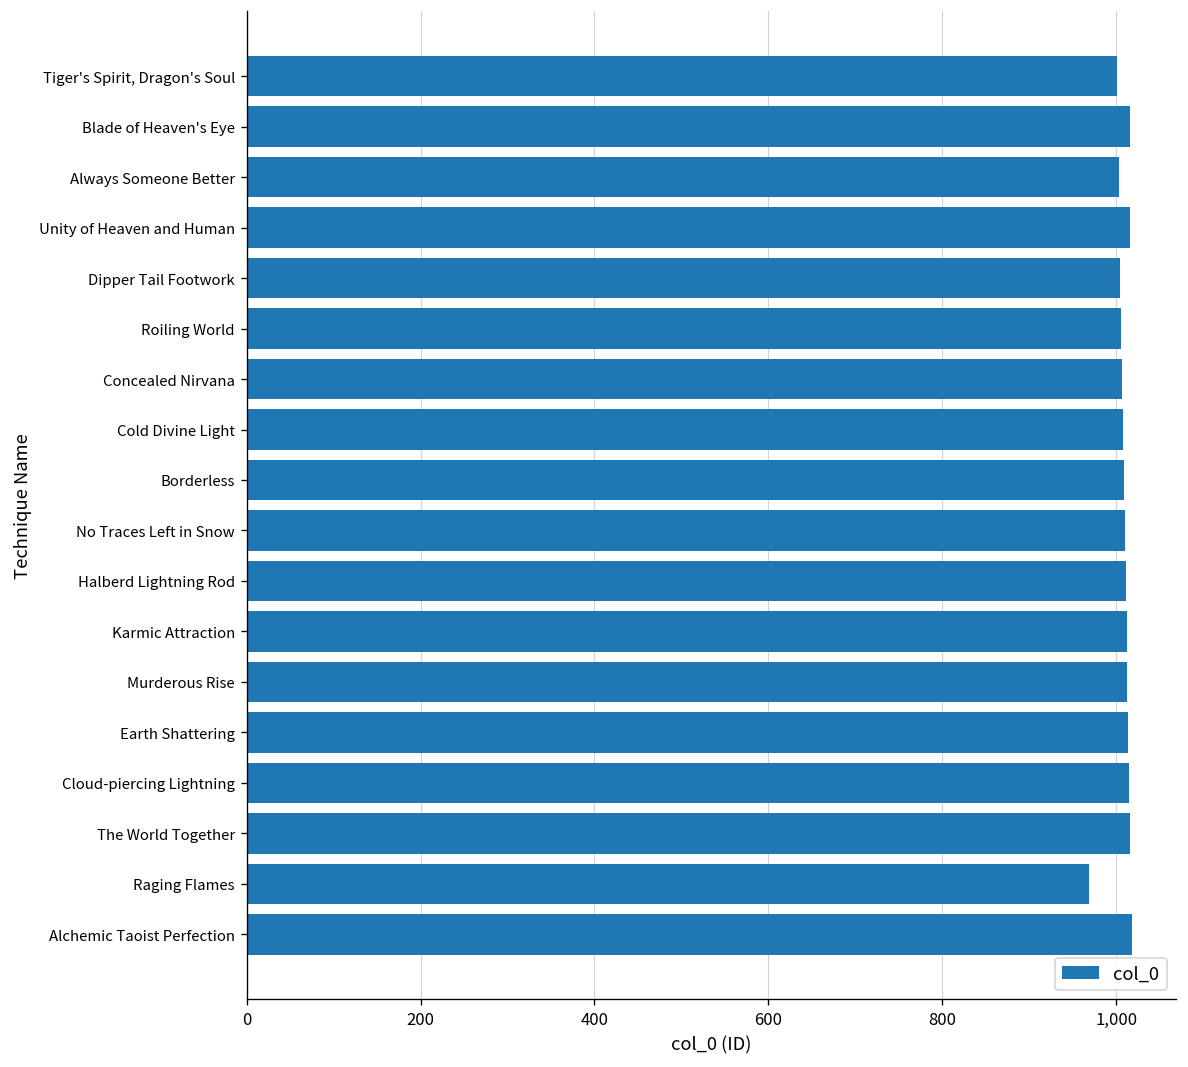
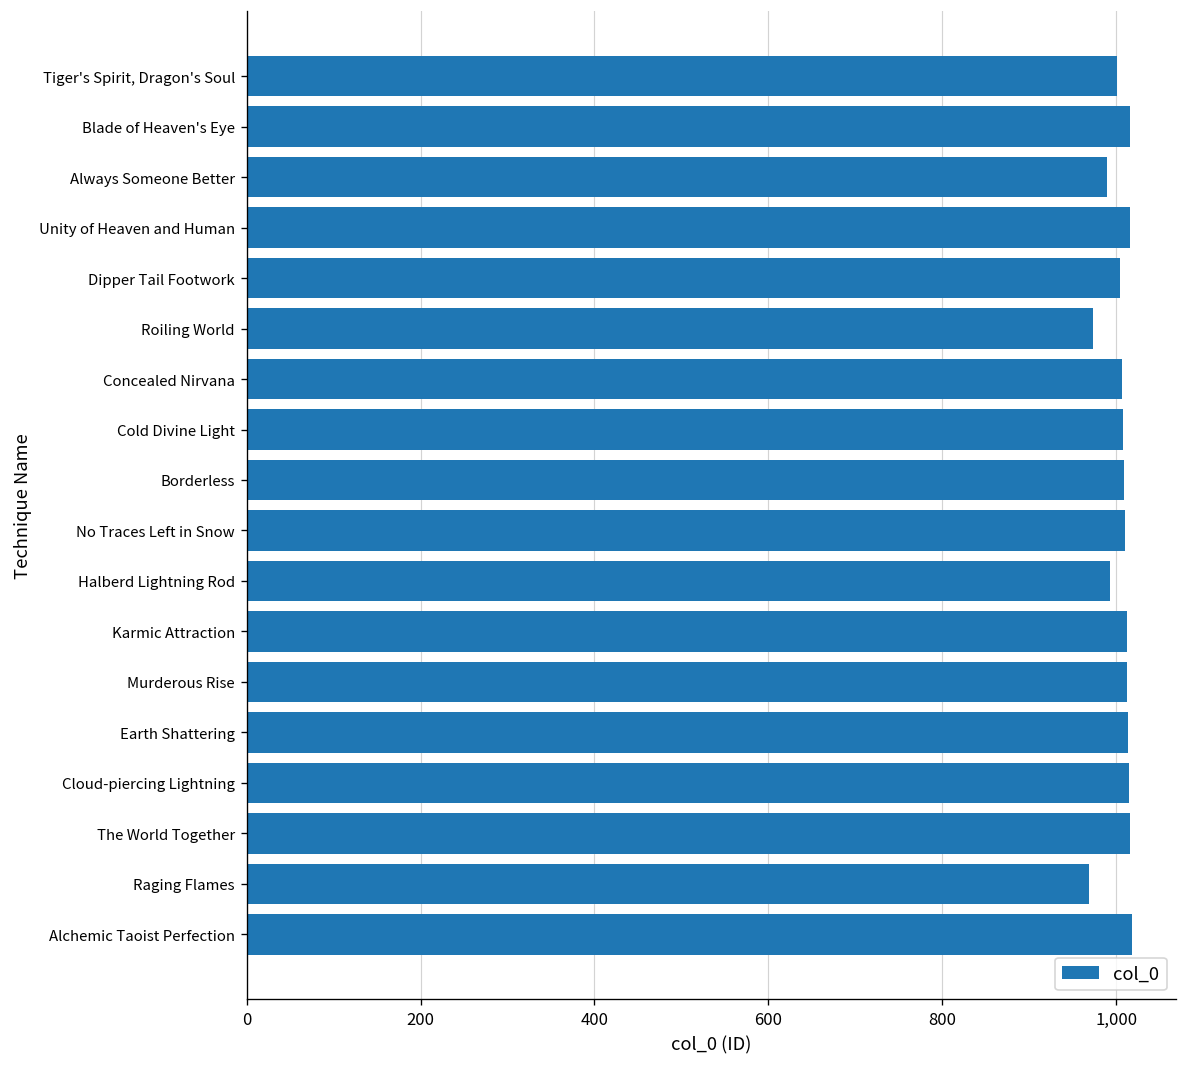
  {
    "Tiger's Spirit, Dragon's Soul": "1,000",
    "Blade of Heaven's Eye": "1,020",
-   "Always Someone Better": "1,000",
+   "Always Someone Better": "990",
    "Unity of Heaven and Human": "1,020",
    "Dipper Tail Footwork": "1,010",
-   "Roiling World": "1,010",
+   "Roiling World": "970",
    "Concealed Nirvana": "1,010",
    "Cold Divine Light": "1,010",
    "Borderless": "1,010",
    "No Traces Left in Snow": "1,010",
-   "Halberd Lightning Rod": "1,010",
+   "Halberd Lightning Rod": "990",
    "Karmic Attraction": "1,010",
    "Murderous Rise": "1,010",
    "Earth Shattering": "1,010",
    "Cloud-piercing Lightning": "1,020",
    "The World Together": "1,020",
    "Raging Flames": "970",
    "Alchemic Taoist Perfection": "1,020"
  }
